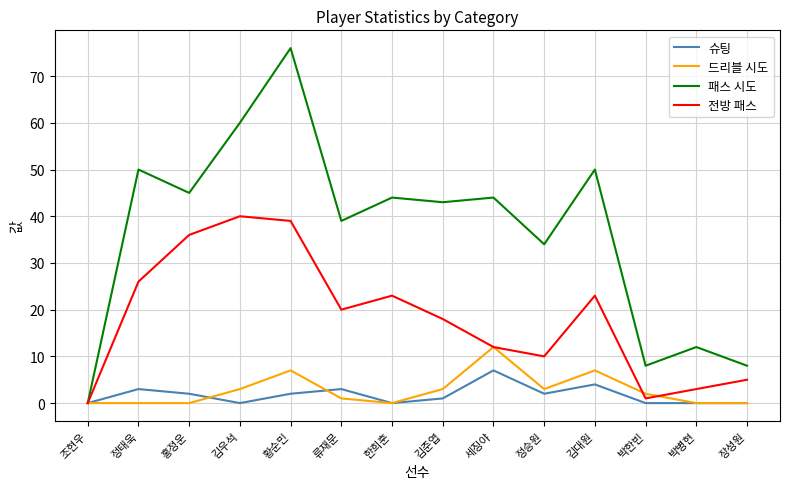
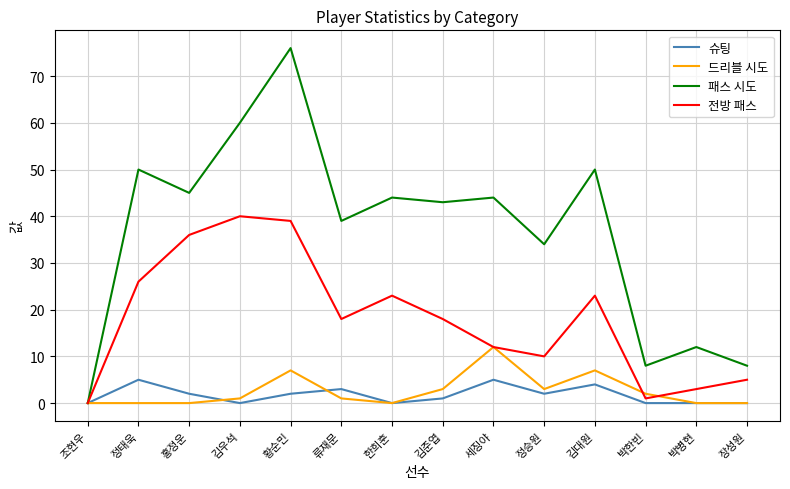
  {
    "슈팅": {
-     "정태욱": 3,
+     "정태욱": 5,
      "홍정운": 2,
      "김우석": 0,
      "황순민": 2,
      "류재문": 3,
      "김준엽": 1,
-     "세징야": 7,
+     "세징야": 5,
      "정승원": 2,
      "김대원": 4,
      "박한빈": 0
    },
    "드리블 시도": {
      "정태욱": 0,
      "홍정운": 0,
-     "김우석": 3,
+     "김우석": 1,
      "황순민": 7,
      "류재문": 1,
      "김준엽": 3,
      "정승원": 3,
      "김대원": 7,
      "박한빈": 2
    },
    "패스 시도": {
      "정태욱": 50,
      "홍정운": 45,
      "김우석": 60,
      "황순민": 76,
      "류재문": 39,
      "한희훈": 44,
      "김준엽": 43,
      "세징야": 44,
      "정승원": 34,
      "김대원": 50,
      "박한빈": 8,
      "박병현": 12,
      "장성원": 8
    },
    "전방 패스": {
      "정태욱": 26,
      "홍정운": 36,
      "김우석": 40,
      "황순민": 39,
-     "류재문": 20,
+     "류재문": 18,
      "한희훈": 23,
      "김준엽": 18,
      "정승원": 10,
      "김대원": 23,
      "박한빈": 1,
      "박병현": 3,
      "장성원": 5
    }
  }
